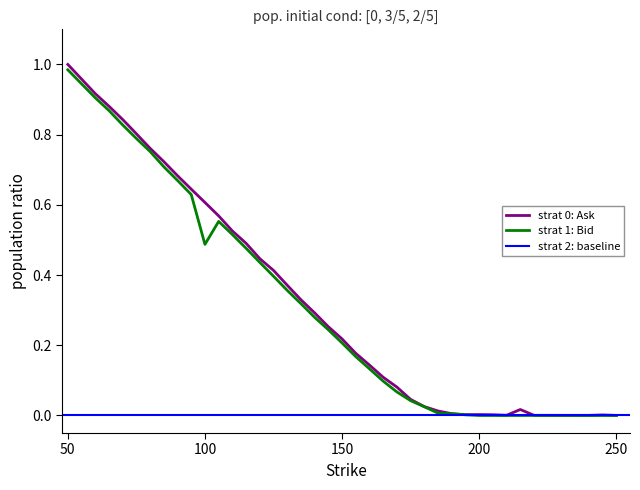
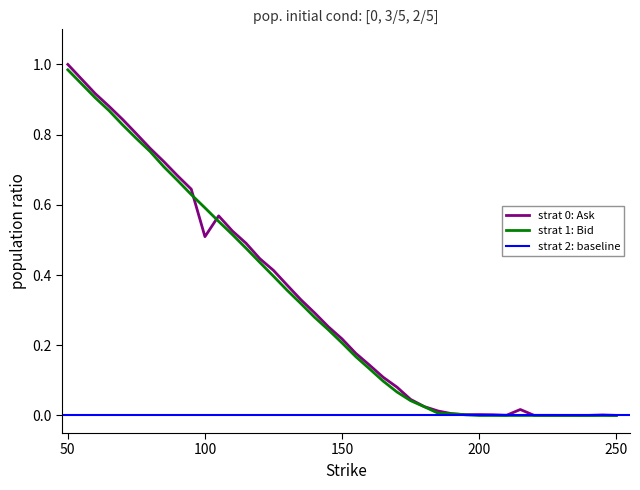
  {
    "strat 0: Ask": {
      "50": 1.00,
-     "100": 0.61,
+     "100": 0.51,
      "150": 0.22
    },
    "strat 1: Bid": {
      "50": 0.98,
-     "100": 0.49,
+     "100": 0.59,
      "150": 0.21
    }
  }
